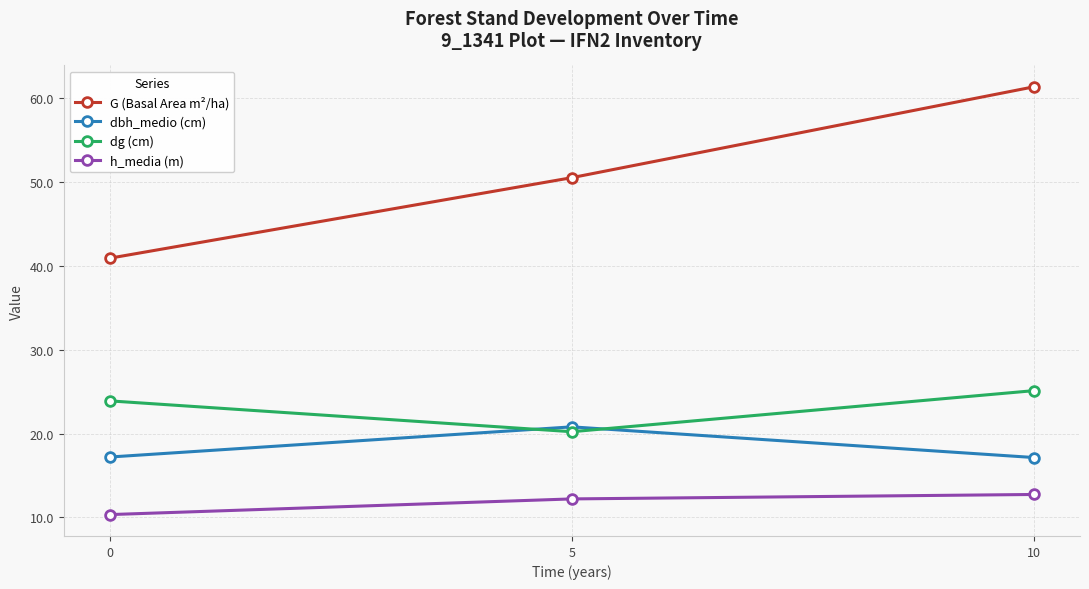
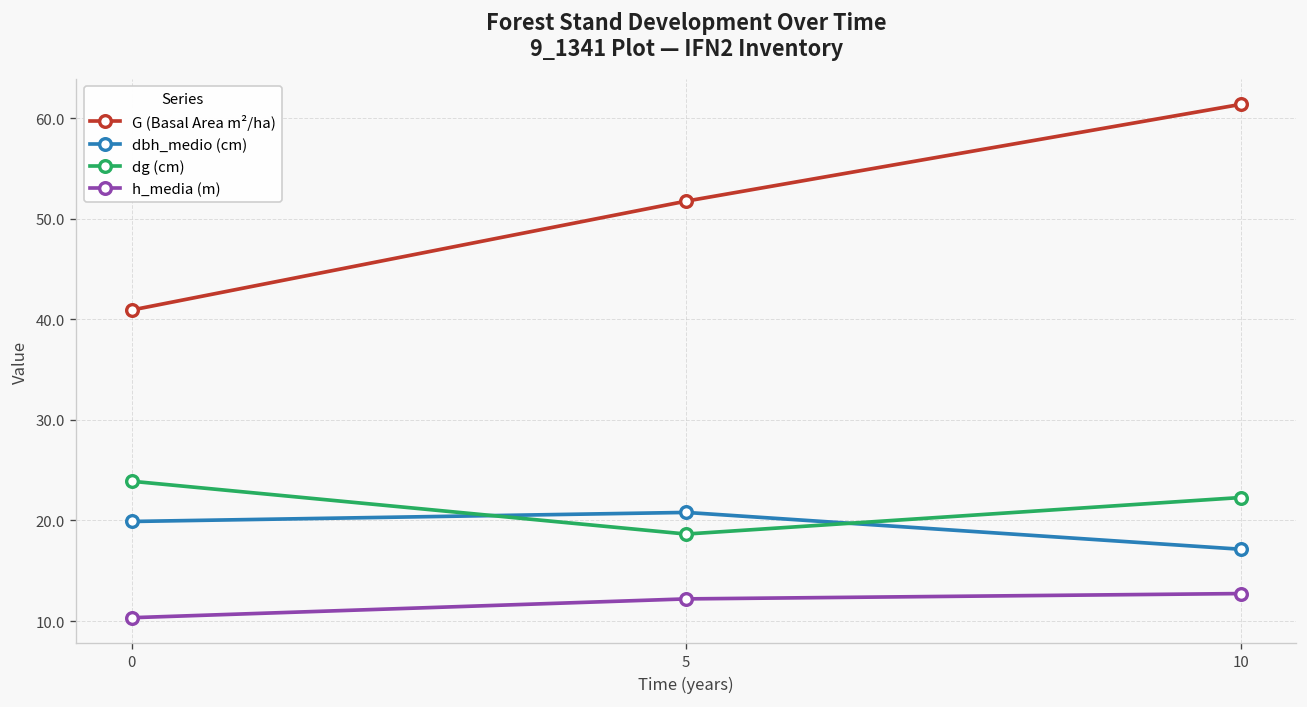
  {
    "G (Basal Area m²/ha)": {
      "0": 41,
-     "5": 51,
+     "5": 52,
      "10": 61
    },
    "dbh_medio (cm)": {
-     "0": 17,
+     "0": 20,
      "5": 21,
      "10": 17
    },
    "dg (cm)": {
      "0": 24,
-     "5": 20,
-     "10": 25
+     "5": 19,
+     "10": 22
    },
    "h_media (m)": {
      "0": 10,
      "5": 12,
      "10": 13
    }
  }
